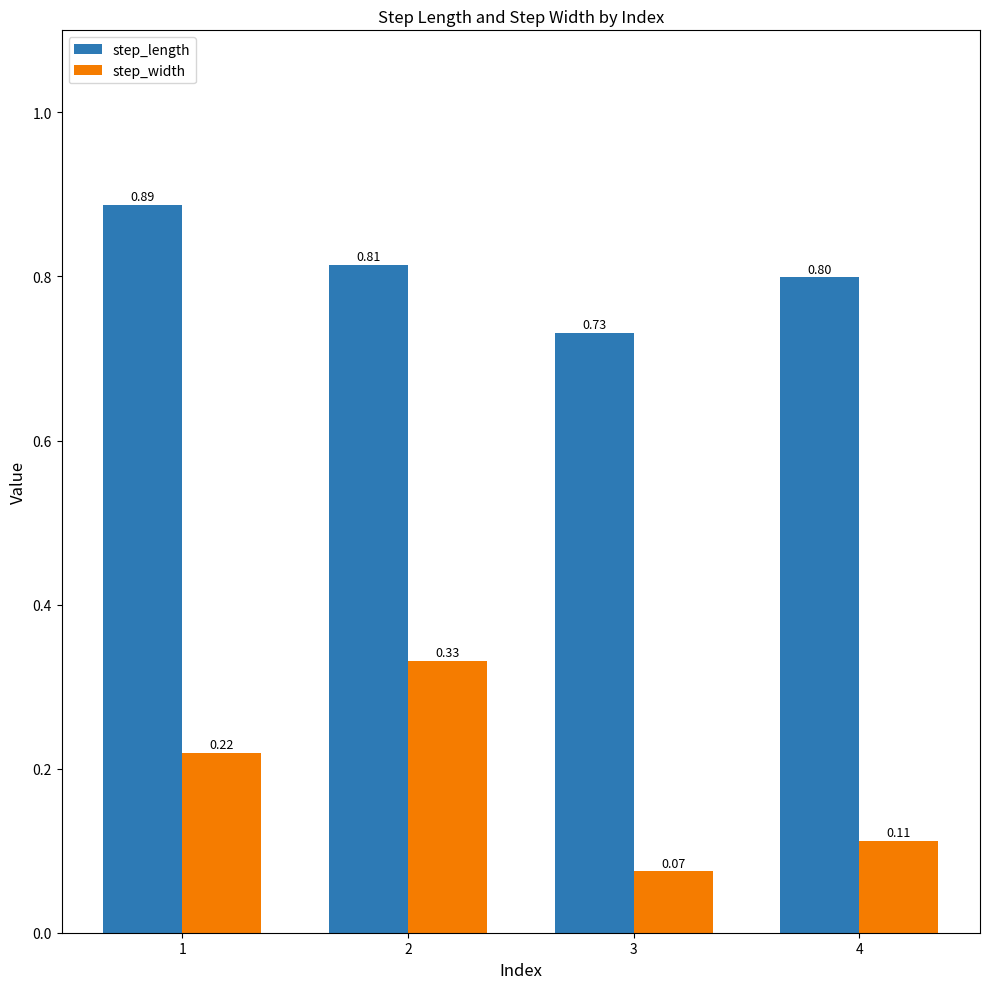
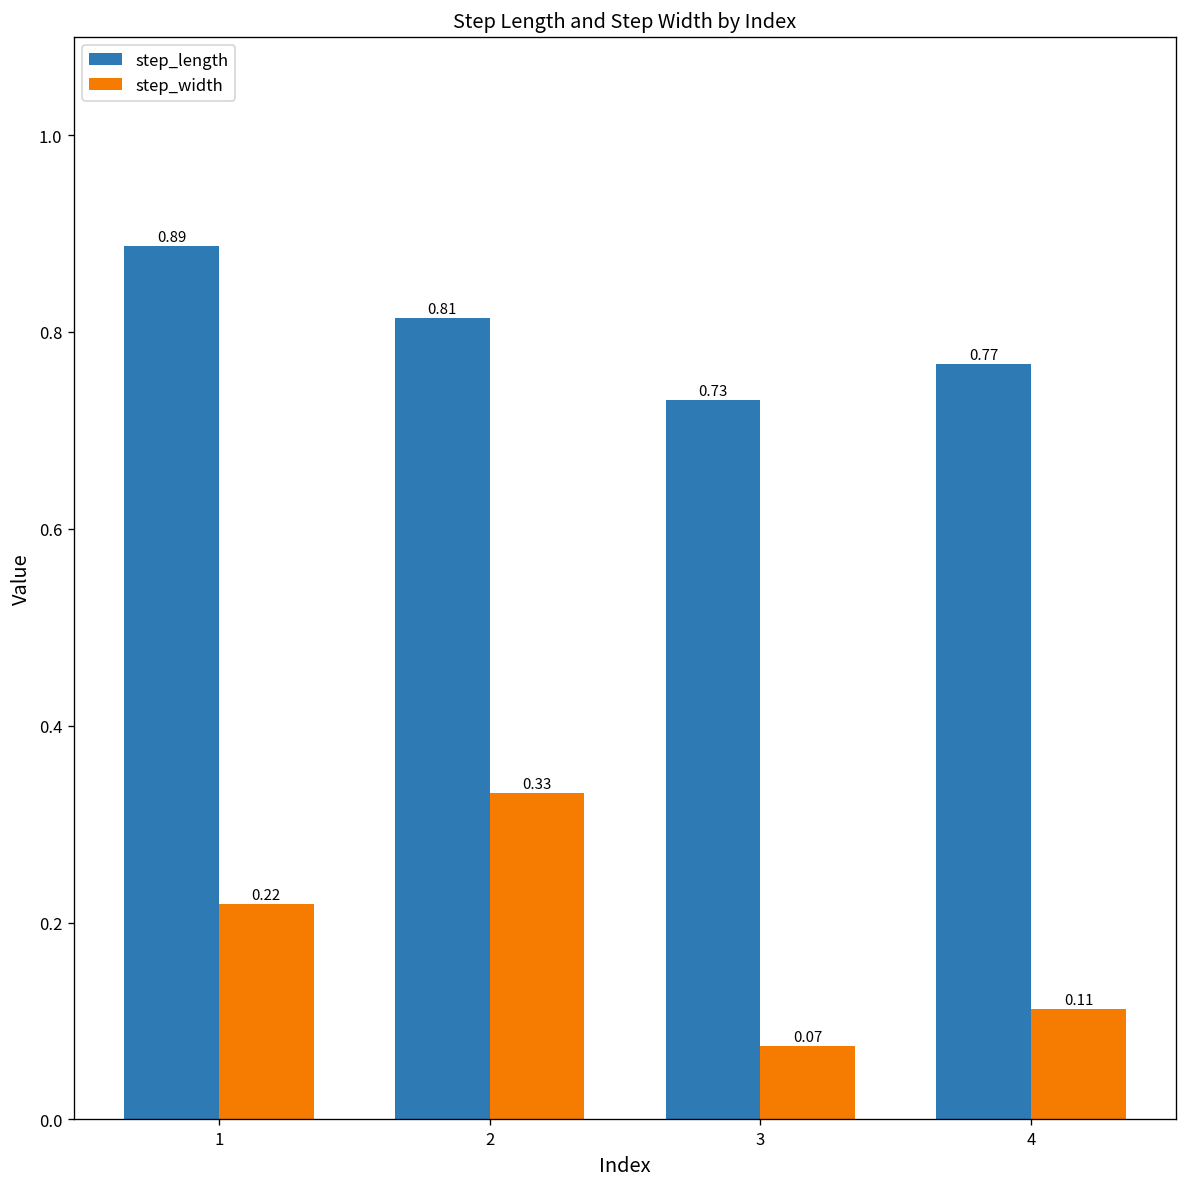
  {
    "step_length": {
      "1": 0.89,
      "2": 0.81,
      "3": 0.73,
-     "4": 0.80
+     "4": 0.77
    },
    "step_width": {
      "1": 0.22,
      "2": 0.33,
      "3": 0.07,
      "4": 0.11
    }
  }
